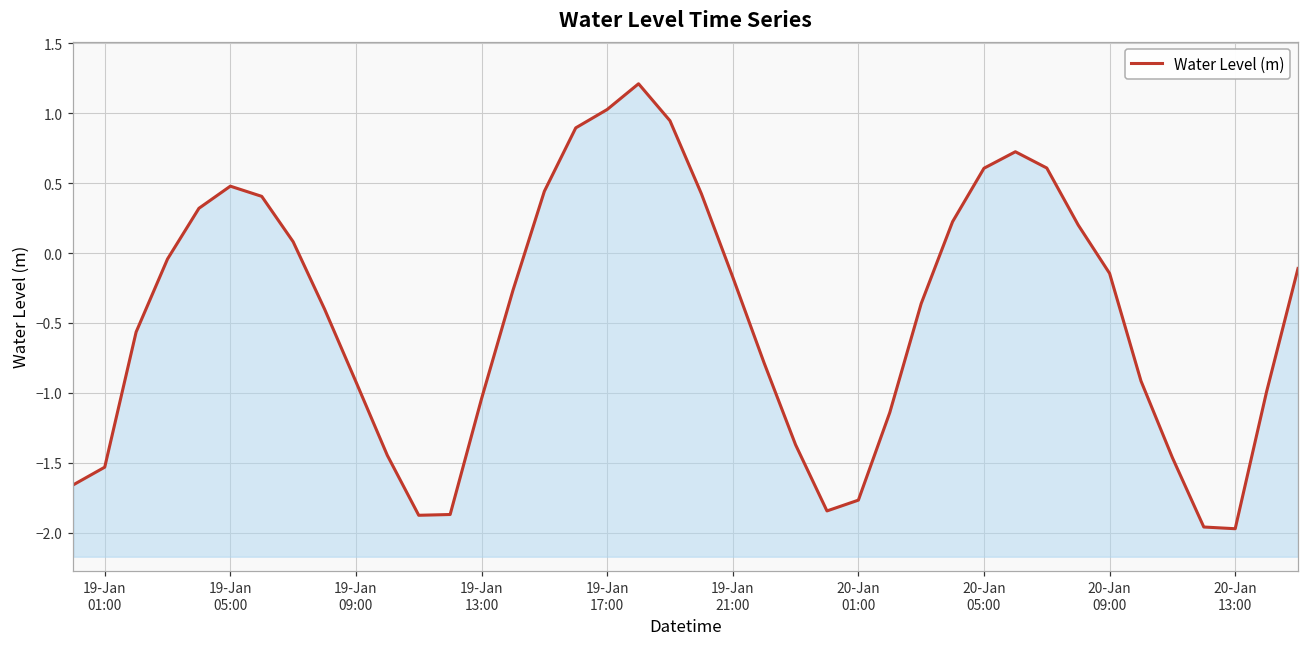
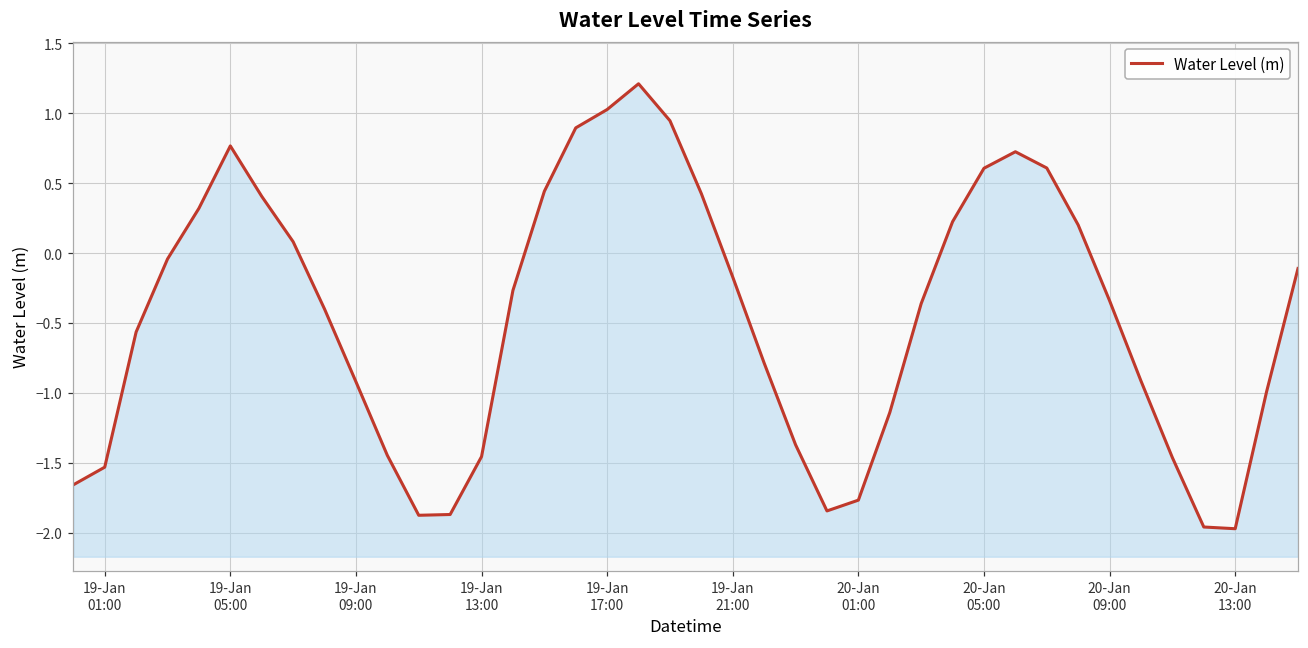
  {
    "19-Jan 01:00": -1.53,
-   "19-Jan 05:00": 0.48,
+   "19-Jan 05:00": 0.77,
    "19-Jan 09:00": -0.92,
-   "19-Jan 13:00": -1.04,
+   "19-Jan 13:00": -1.45,
    "19-Jan 17:00": 1.03,
    "19-Jan 21:00": -0.17,
    "20-Jan 01:00": -1.77,
    "20-Jan 05:00": 0.61,
-   "20-Jan 09:00": -0.15,
+   "20-Jan 09:00": -0.34,
    "20-Jan 13:00": -1.97
  }
